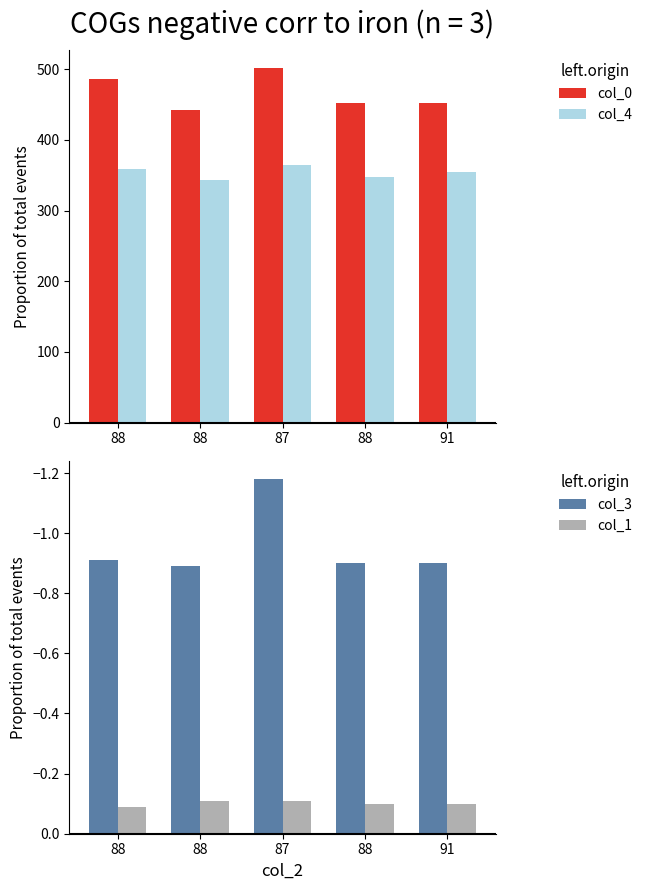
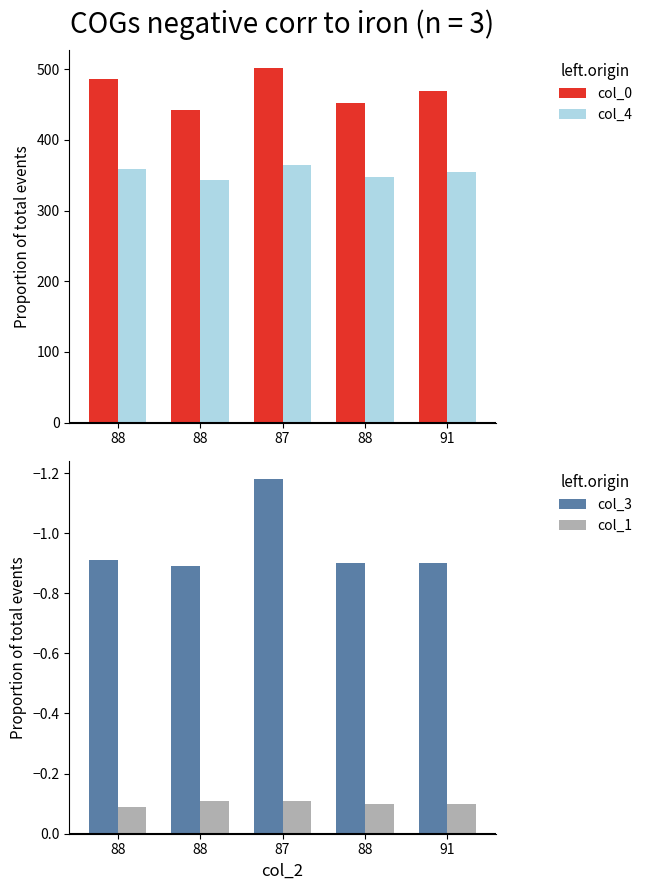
  {
    "COGs negative corr to iron (n = 3)": {
      "col_0": {
        "87": 500,
-       "91": 450
+       "91": 470
      },
      "col_4": {
        "87": 370,
        "91": 350
      }
    }
  }
